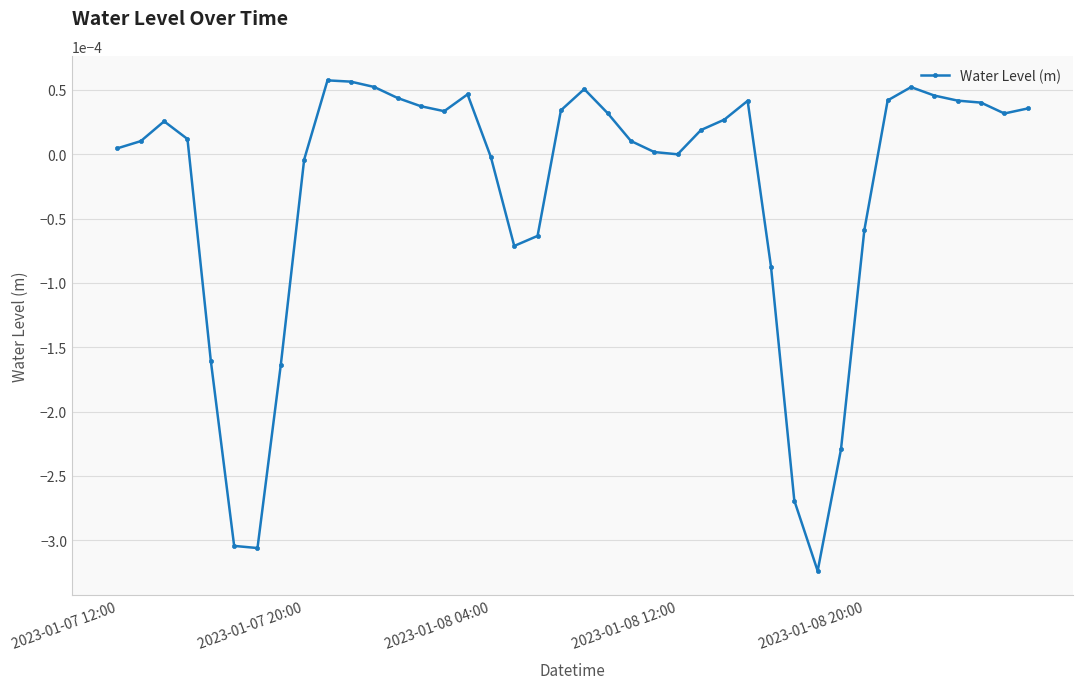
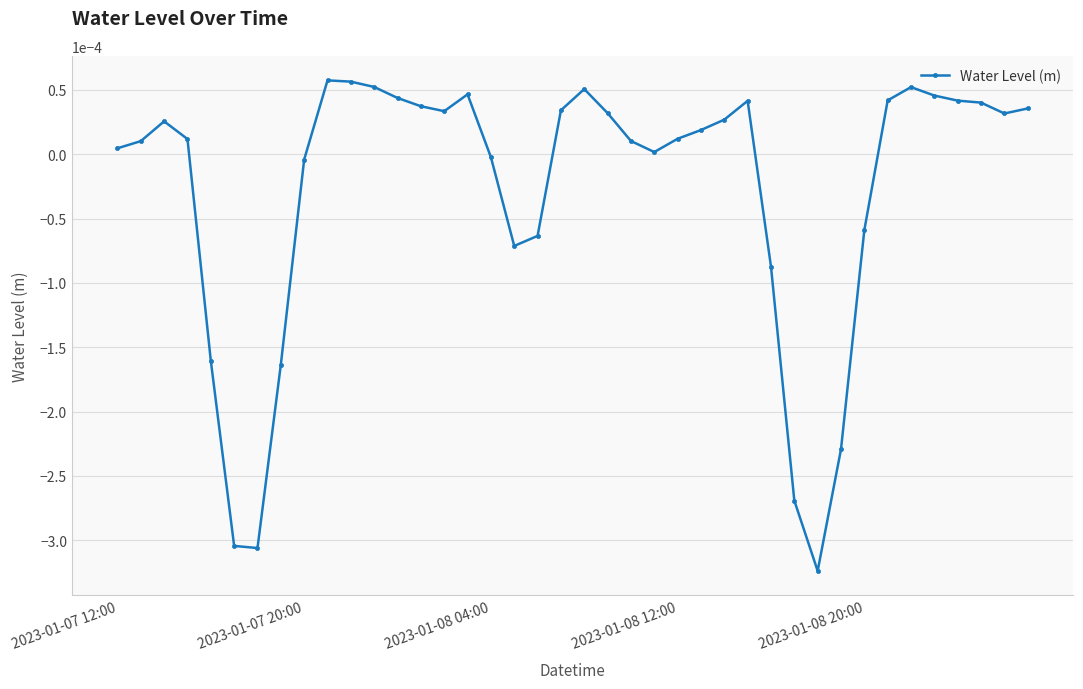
  {
    "2023-01-07 12:00": 0.000005,
    "2023-01-07 20:00": -0.000004,
    "2023-01-08 04:00": -0.000002,
-   "2023-01-08 12:00": 0.00000,
+   "2023-01-08 12:00": 0.00001,
    "2023-01-08 20:00": -0.00006
  }
